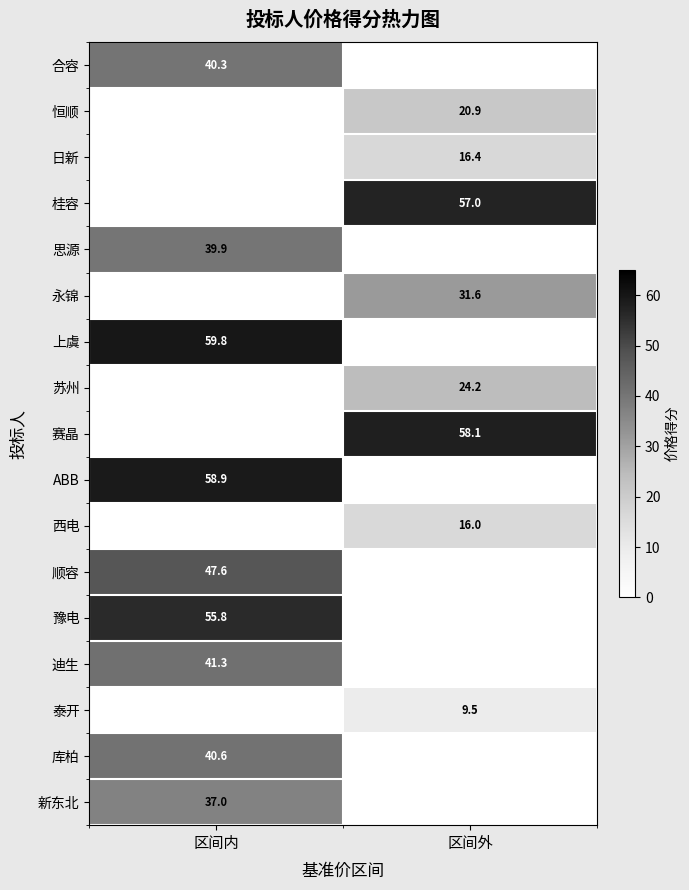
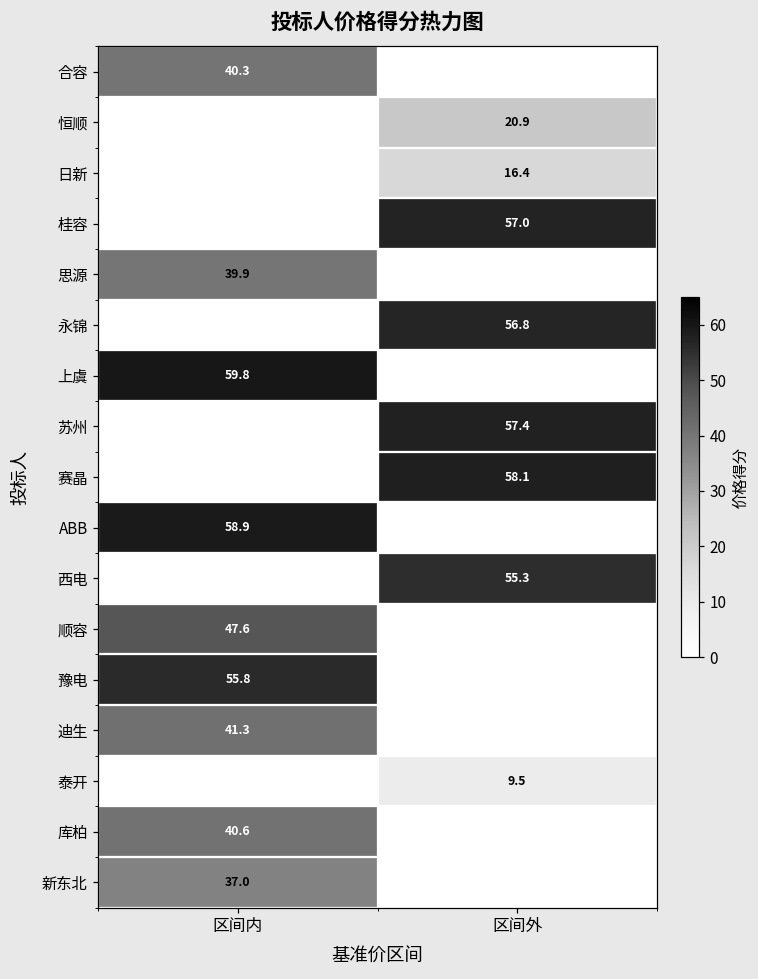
  {
    "合容": {
      "区间内": 40.3
    },
    "恒顺": {
      "区间外": 20.9
    },
    "日新": {
      "区间外": 16.4
    },
    "桂容": {
      "区间外": 57.0
    },
    "思源": {
      "区间内": 39.9
    },
    "永锦": {
-     "区间外": 31.6
+     "区间外": 56.8
    },
    "上虞": {
      "区间内": 59.8
    },
    "苏州": {
-     "区间外": 24.2
+     "区间外": 57.4
    },
    "赛晶": {
      "区间外": 58.1
    },
    "ABB": {
      "区间内": 58.9
    },
    "西电": {
-     "区间外": 16.0
+     "区间外": 55.3
    },
    "顺容": {
      "区间内": 47.6
    },
    "豫电": {
      "区间内": 55.8
    },
    "迪生": {
      "区间内": 41.3
    },
    "泰开": {
      "区间外": 9.5
    },
    "库柏": {
      "区间内": 40.6
    },
    "新东北": {
      "区间内": 37.0
    }
  }
